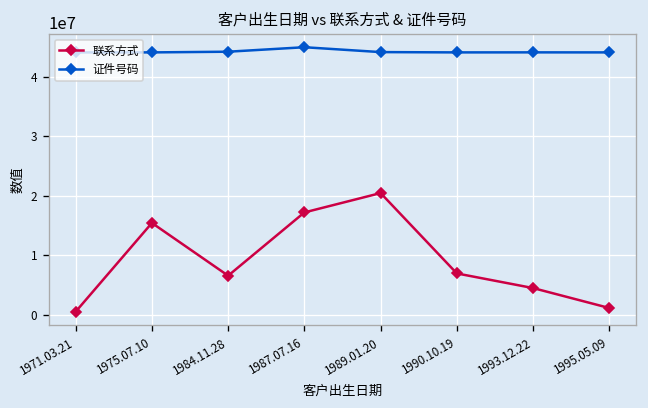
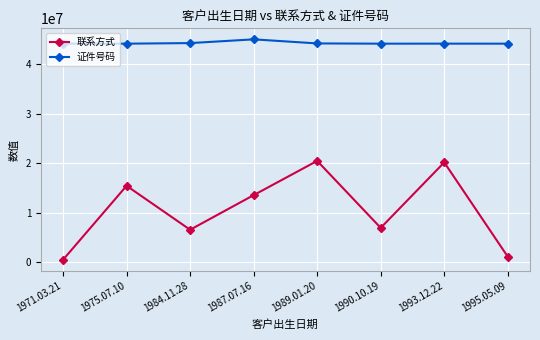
  {
    "联系方式": {
      "1971.03.21": 1000000,
      "1975.07.10": 15000000,
      "1984.11.28": 7000000,
-     "1987.07.16": 17000000,
+     "1987.07.16": 14000000,
      "1989.01.20": 20000000,
      "1990.10.19": 7000000,
-     "1993.12.22": 5000000,
+     "1993.12.22": 20000000,
      "1995.05.09": 1000000
    },
    "证件号码": {
      "1975.07.10": 44000000,
      "1984.11.28": 44000000,
      "1987.07.16": 45000000,
      "1989.01.20": 44000000,
      "1990.10.19": 44000000,
      "1993.12.22": 44000000,
      "1995.05.09": 44000000
    }
  }
